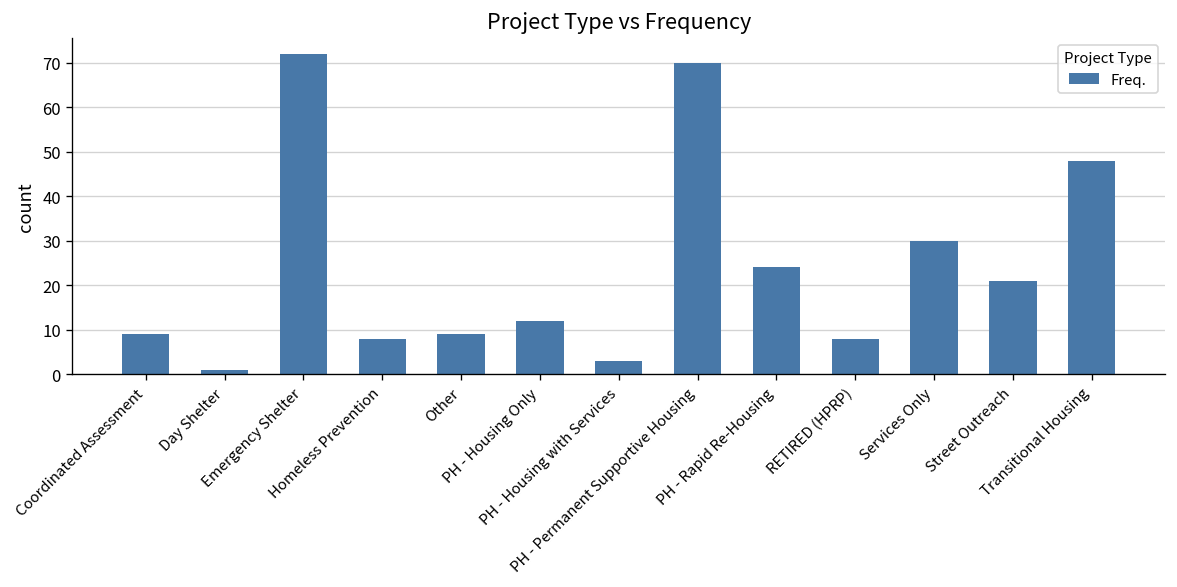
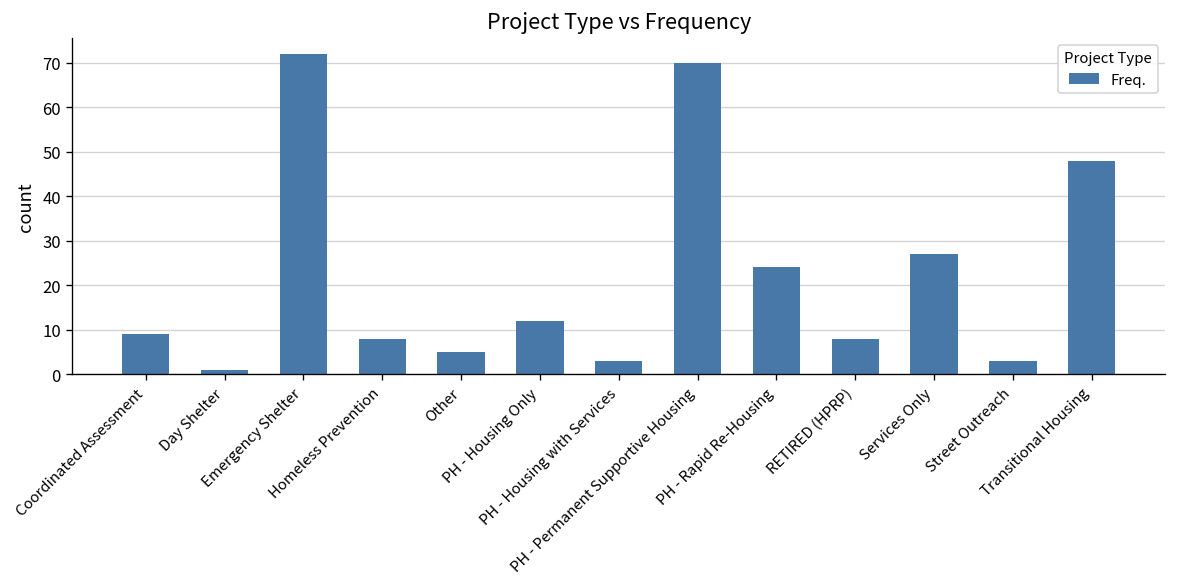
  {
    "Coordinated Assessment": 9,
    "Day Shelter": 1,
    "Emergency Shelter": 72,
    "Homeless Prevention": 8,
-   "Other": 9,
+   "Other": 5,
    "PH - Housing Only": 12,
    "PH - Housing with Services": 3,
    "PH - Permanent Supportive Housing": 70,
    "PH - Rapid Re-Housing": 24,
    "RETIRED (HPRP)": 8,
-   "Services Only": 30,
-   "Street Outreach": 21,
+   "Services Only": 27,
+   "Street Outreach": 3,
    "Transitional Housing": 48
  }
